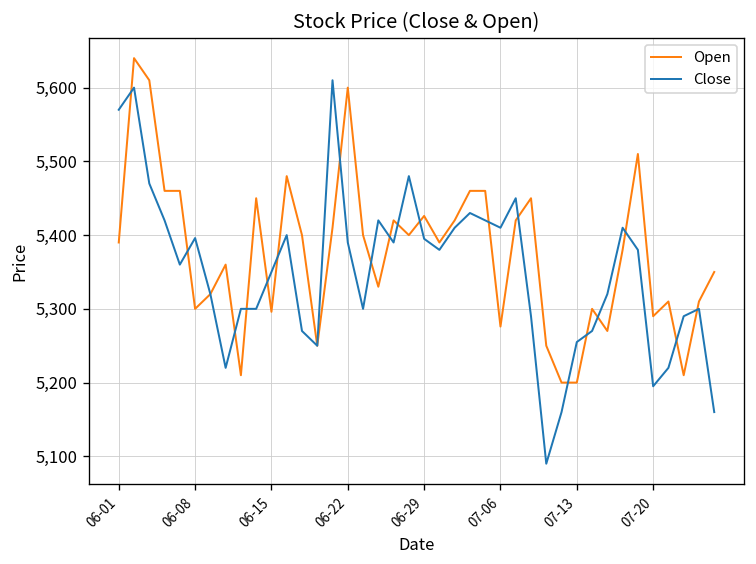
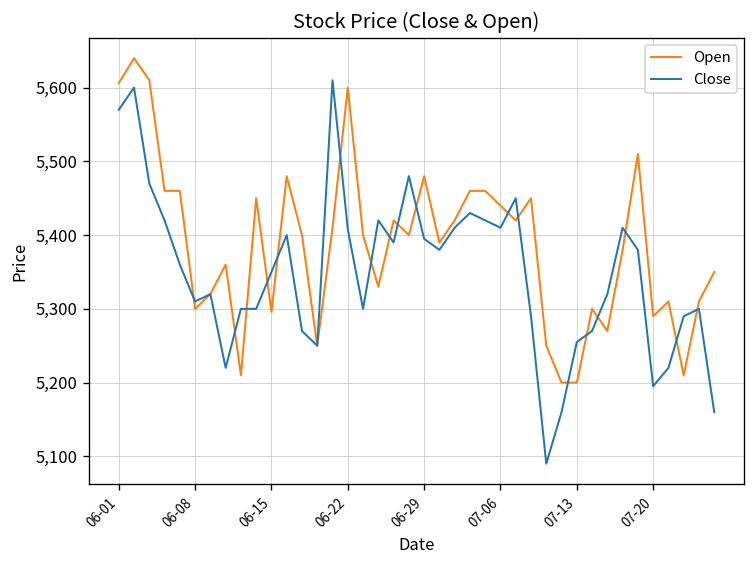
  {
    "Open": {
-     "06-01": "5,390",
+     "06-01": "5,610",
      "06-08": "5,300",
      "06-15": "5,300",
      "06-22": "5,600",
-     "06-29": "5,430",
-     "07-06": "5,280",
+     "06-29": "5,480",
+     "07-06": "5,440",
      "07-13": "5,200",
      "07-20": "5,290"
    },
    "Close": {
      "06-01": "5,570",
-     "06-08": "5,400",
+     "06-08": "5,310",
      "06-15": "5,350",
-     "06-22": "5,390",
+     "06-22": "5,410",
      "06-29": "5,400",
      "07-06": "5,410",
      "07-13": "5,260",
      "07-20": "5,200"
    }
  }
